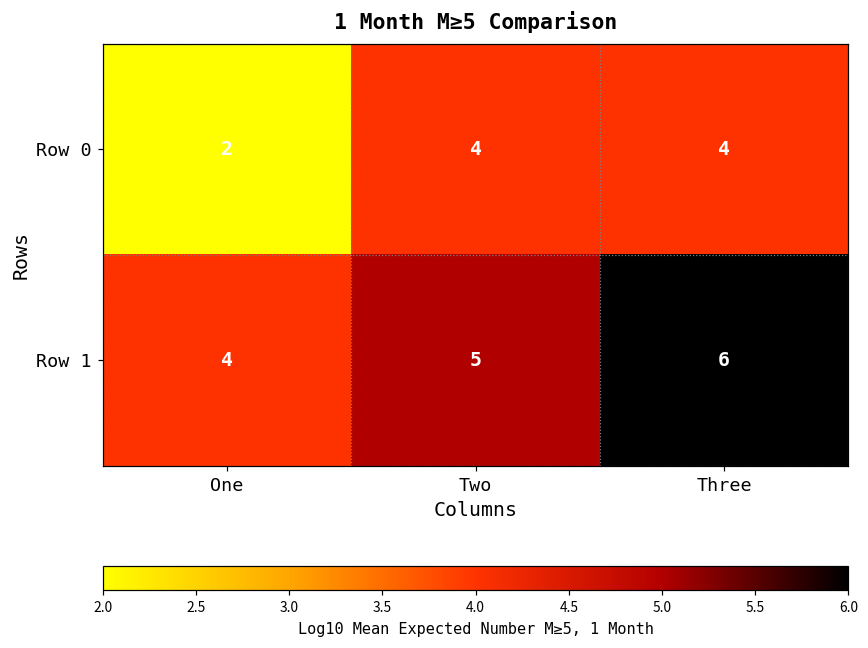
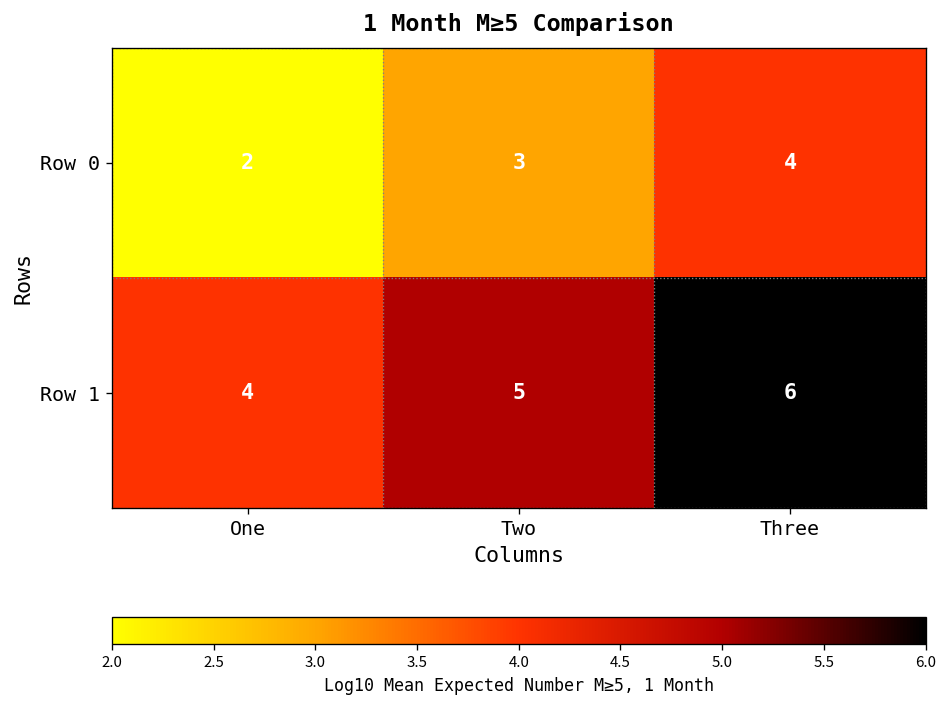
  {
    "Row 0": {
      "One": 2,
-     "Two": 4,
+     "Two": 3,
      "Three": 4
    },
    "Row 1": {
      "One": 4,
      "Two": 5,
      "Three": 6
    }
  }
